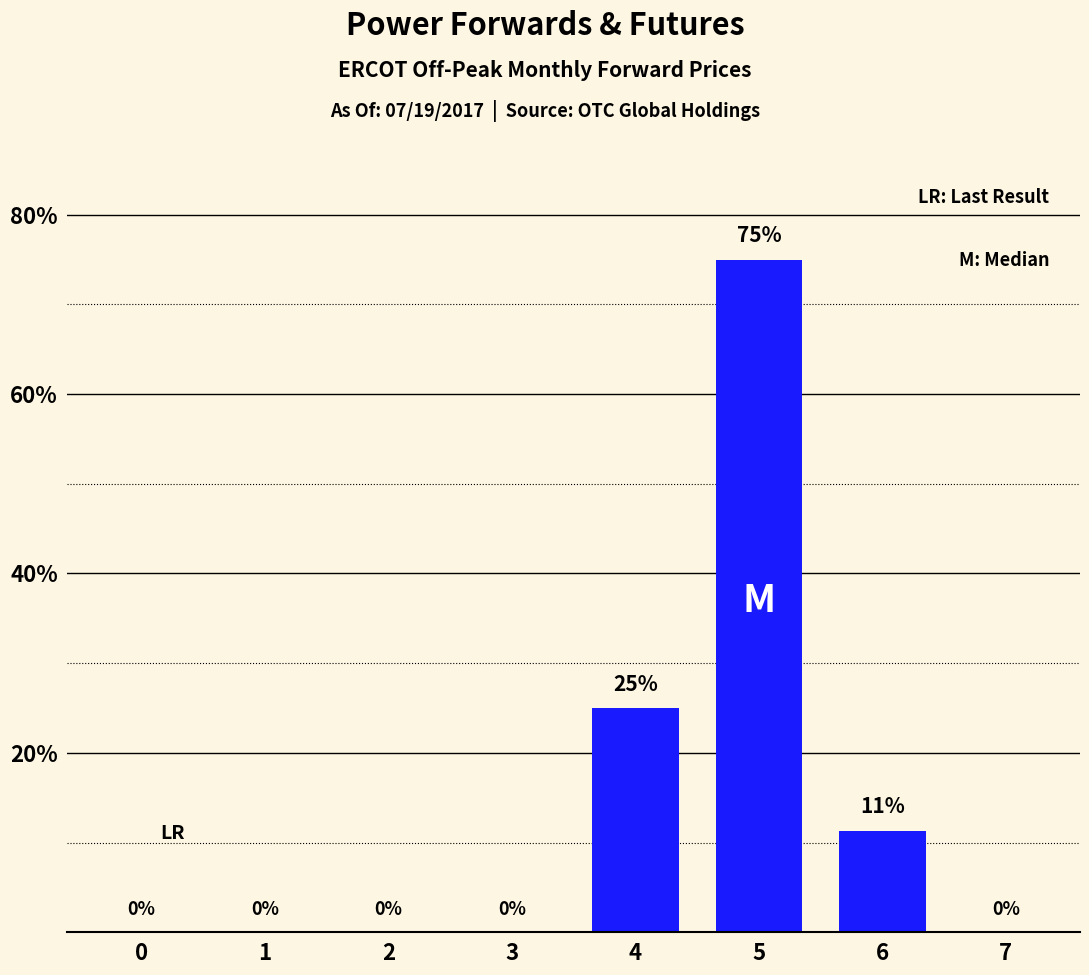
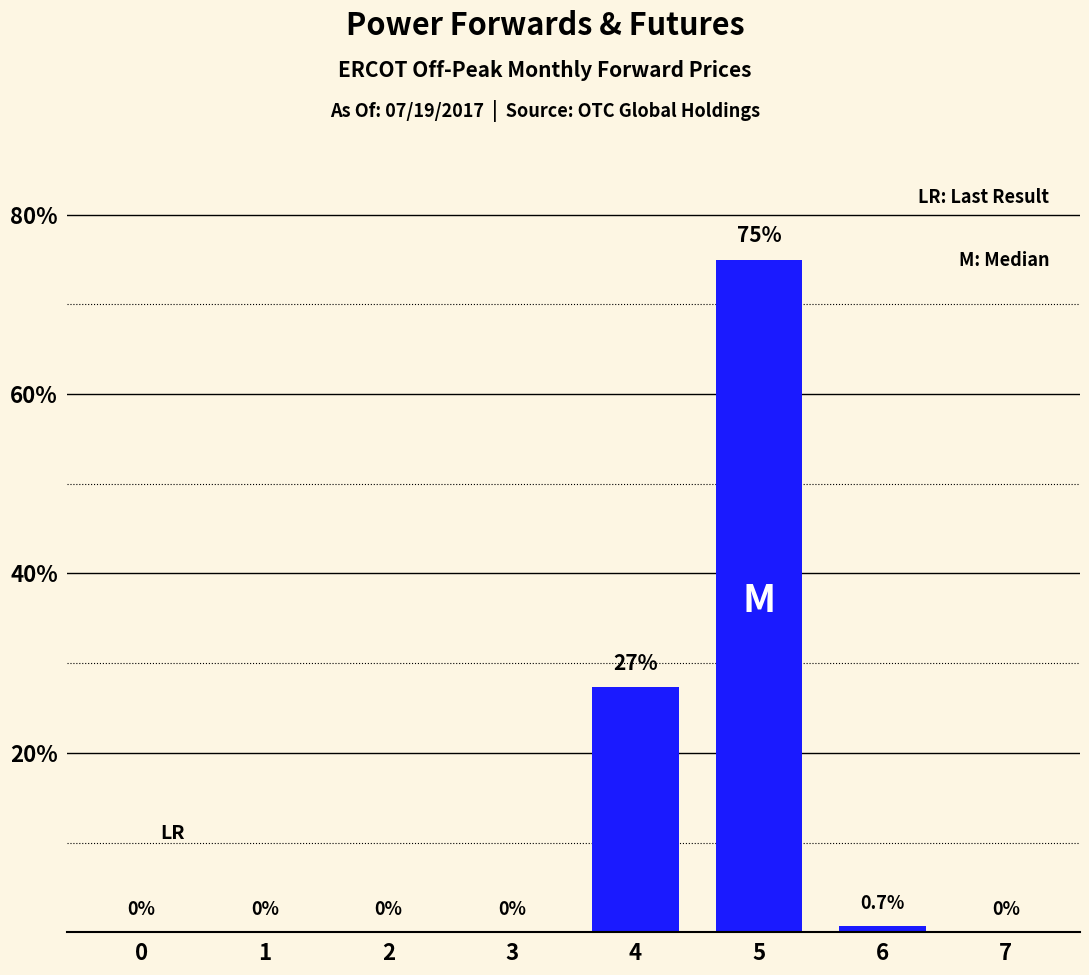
  {
    "0": "0%",
    "1": "0%",
    "2": "0%",
    "3": "0%",
-   "4": "25%",
+   "4": "27%",
    "5": "75%",
-   "6": "11%",
+   "6": "0.7%",
    "7": "0%"
  }
